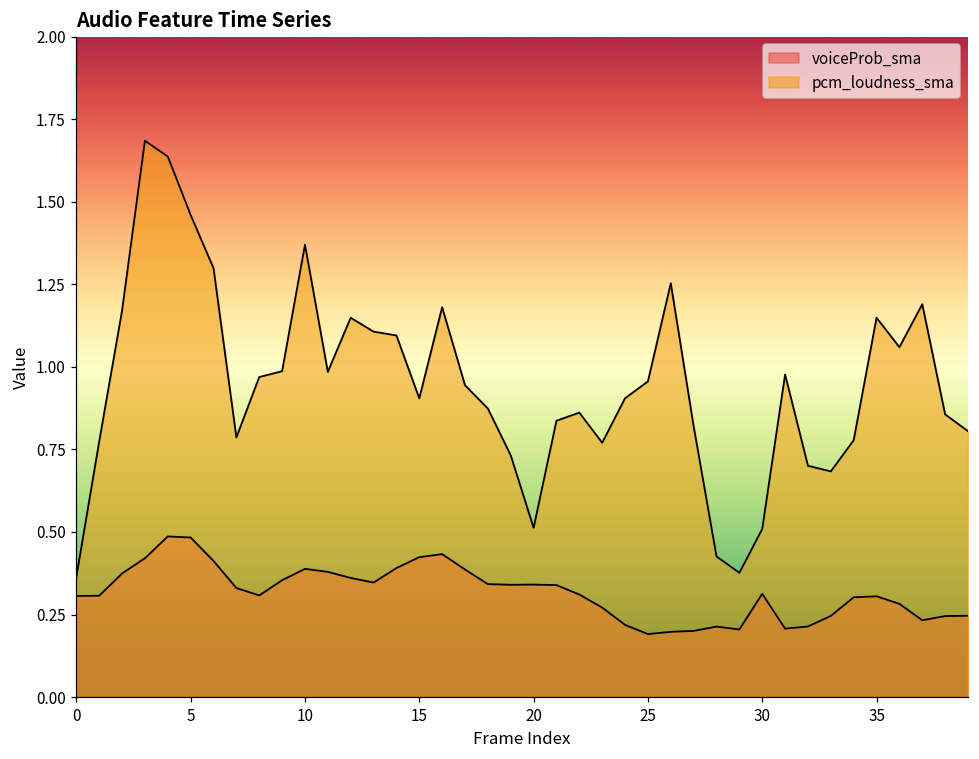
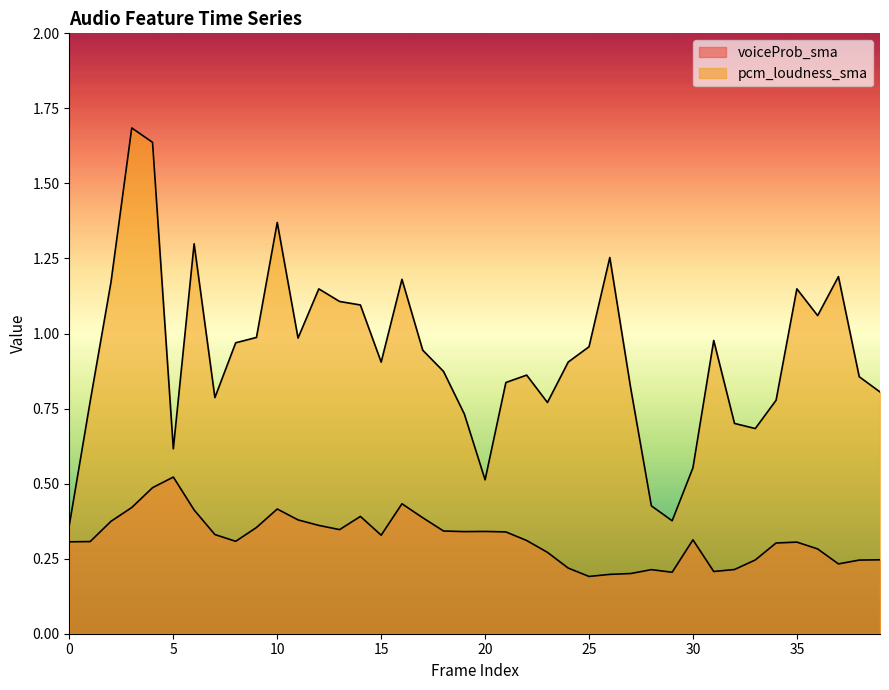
  {
    "voiceProb_sma": {
      "0": 0.31,
-     "5": 0.48,
-     "10": 0.39,
-     "15": 0.42,
+     "5": 0.52,
+     "10": 0.42,
+     "15": 0.33,
      "20": 0.34,
      "25": 0.19,
      "30": 0.31,
      "35": 0.31
    },
    "pcm_loudness_sma": {
      "0": 0.36,
-     "5": 1.46,
+     "5": 0.62,
      "10": 1.37,
      "15": 0.90,
      "20": 0.51,
      "25": 0.96,
-     "30": 0.51,
+     "30": 0.55,
      "35": 1.15
    }
  }
